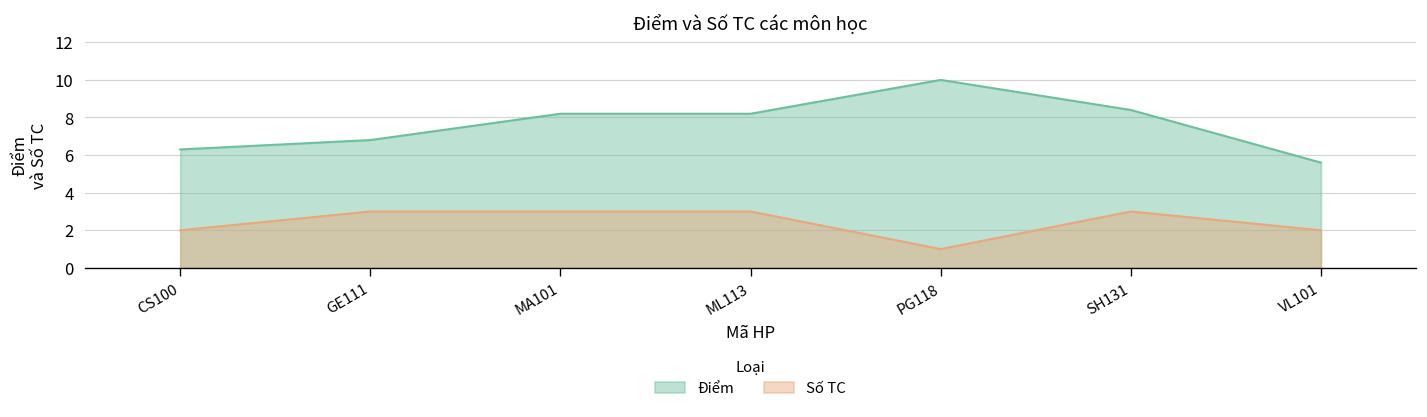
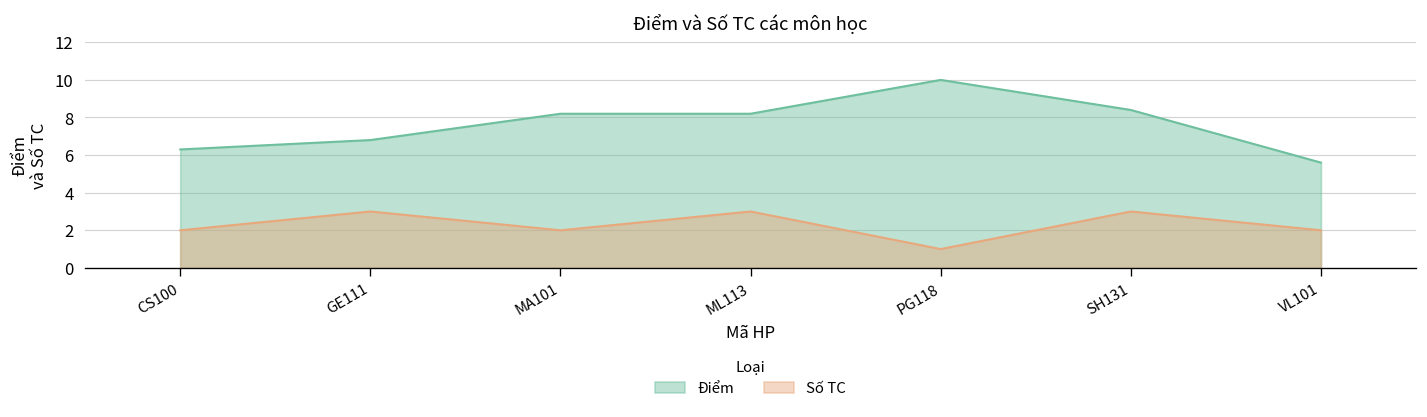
  {
    "Điểm": {
      "CS100": 6.3,
      "GE111": 6.8,
      "MA101": 8.2,
      "ML113": 8.2,
      "PG118": 10,
      "SH131": 8.4,
      "VL101": 5.6
    },
    "Số TC": {
      "CS100": 2,
      "GE111": 3,
-     "MA101": 3,
+     "MA101": 2,
      "ML113": 3,
      "PG118": 1,
      "SH131": 3,
      "VL101": 2
    }
  }
